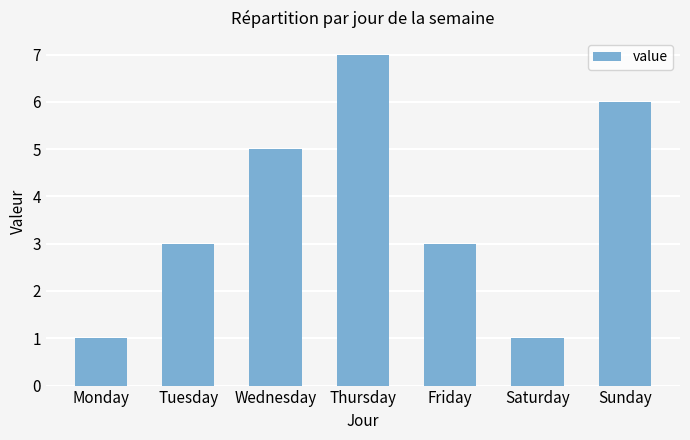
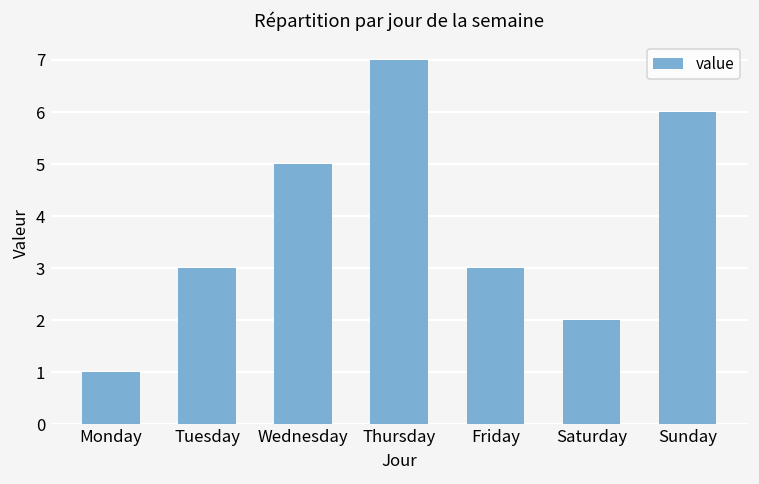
  {
    "Monday": 1,
    "Tuesday": 3,
    "Wednesday": 5,
    "Thursday": 7,
    "Friday": 3,
-   "Saturday": 1,
+   "Saturday": 2,
    "Sunday": 6
  }
